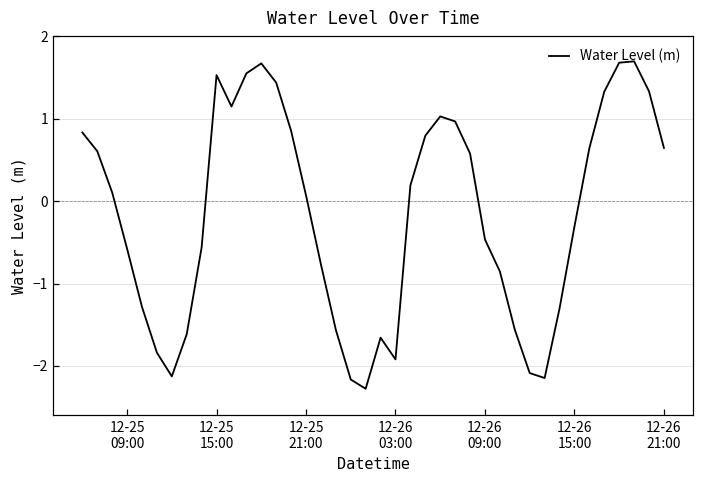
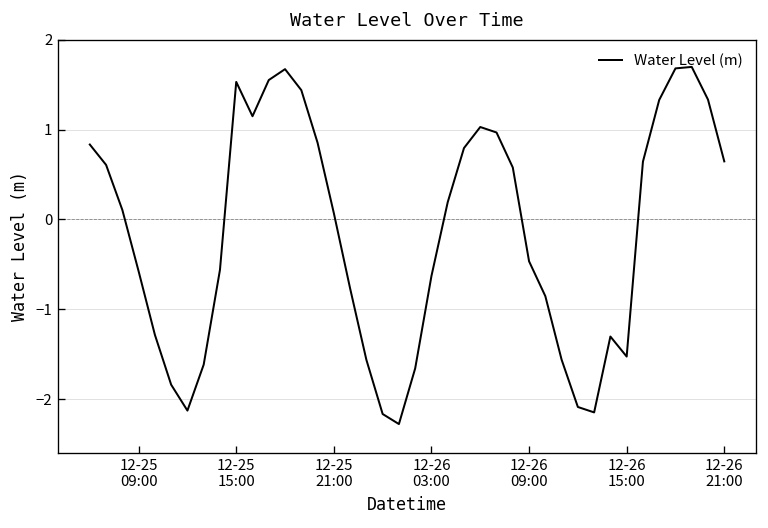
  {
    "12-25 09:00": -0.6,
    "12-25 15:00": 1.5,
    "12-25 21:00": 0.1,
-   "12-26 03:00": -1.9,
+   "12-26 03:00": -0.6,
    "12-26 09:00": -0.5,
-   "12-26 15:00": -0.3,
+   "12-26 15:00": -1.5,
    "12-26 21:00": 0.6
  }
